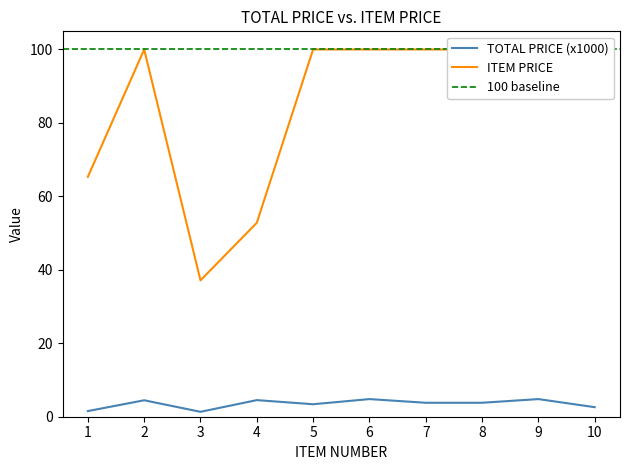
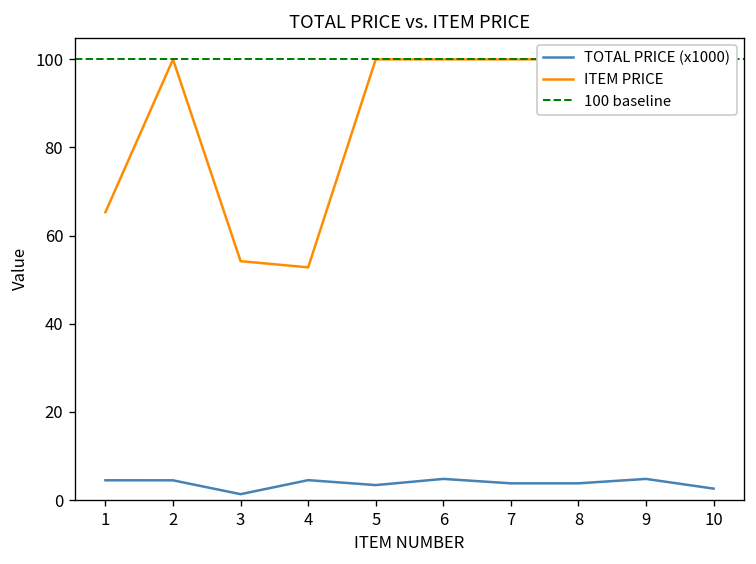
  {
    "TOTAL PRICE (x1000)": {
-     "1": 2,
+     "1": 4,
      "2": 4,
      "3": 1,
      "4": 5,
      "5": 3,
      "6": 5,
      "7": 4,
      "8": 4,
      "9": 5,
      "10": 3
    },
    "ITEM PRICE": {
      "1": 65,
      "2": 100,
-     "3": 37,
+     "3": 54,
      "4": 53,
      "5": 100,
      "6": 100,
      "7": 100
    }
  }
